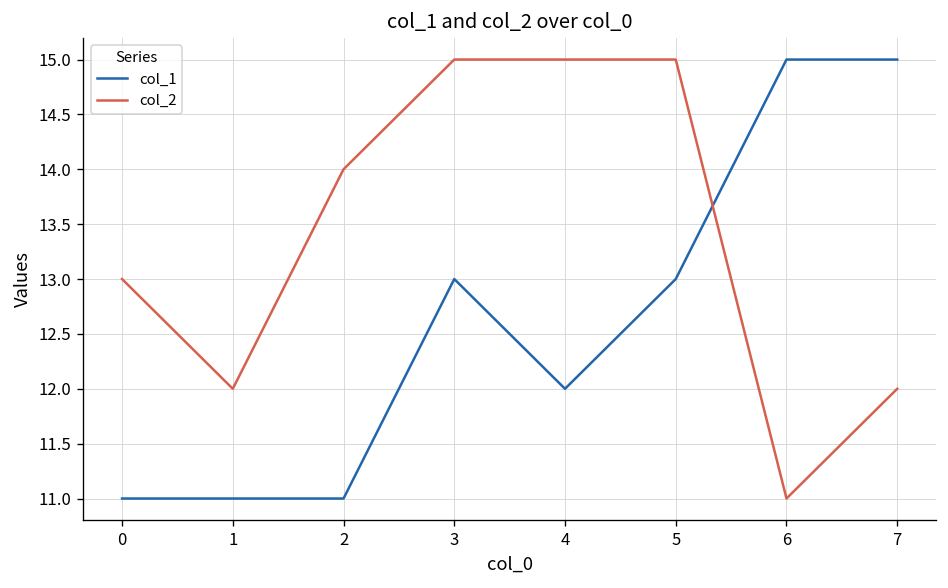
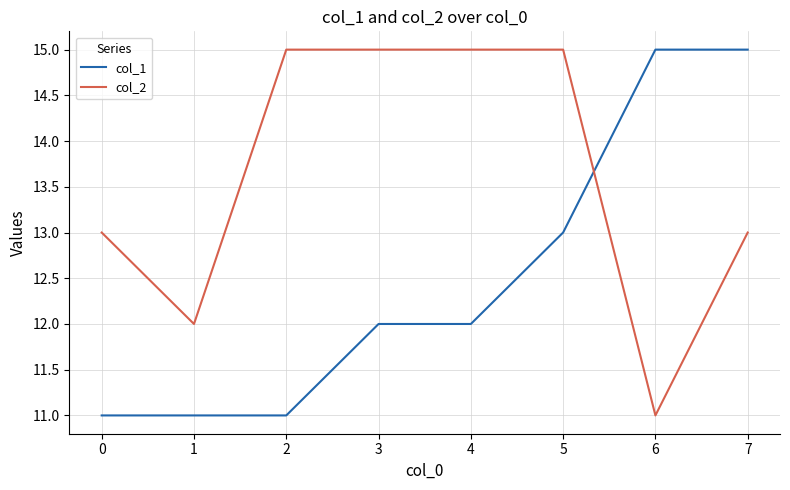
  {
    "col_1": {
      "0": 11,
      "1": 11,
      "2": 11,
-     "3": 13,
+     "3": 12,
      "4": 12,
      "5": 13,
      "6": 15,
      "7": 15
    },
    "col_2": {
      "0": 13,
      "1": 12,
-     "2": 14,
+     "2": 15,
      "3": 15,
      "4": 15,
      "5": 15,
      "6": 11,
-     "7": 12
+     "7": 13
    }
  }
